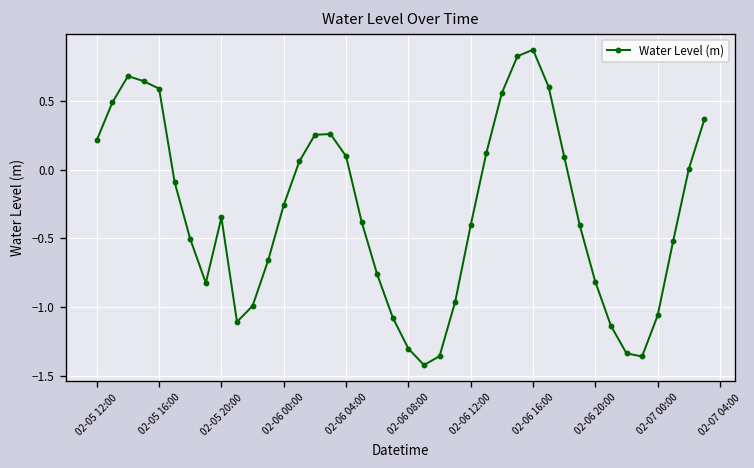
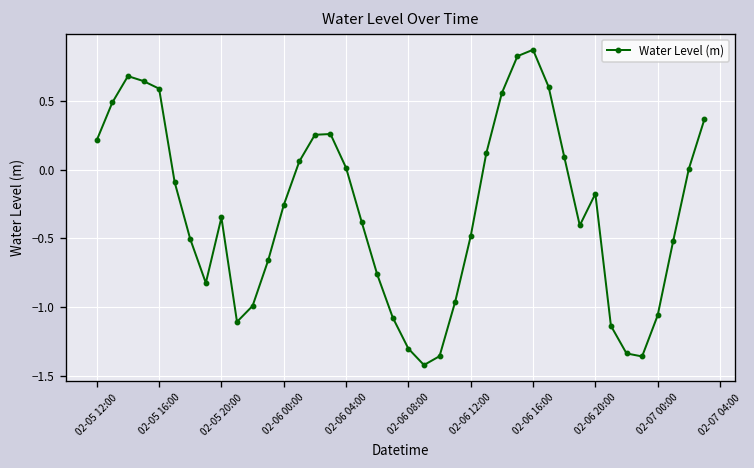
  {
    "02-05 12:00": 0.21,
    "02-05 16:00": 0.59,
    "02-05 20:00": -0.35,
    "02-06 00:00": -0.26,
-   "02-06 04:00": 0.10,
+   "02-06 04:00": 0.01,
    "02-06 08:00": -1.30,
-   "02-06 12:00": -0.40,
+   "02-06 12:00": -0.48,
    "02-06 16:00": 0.87,
-   "02-06 20:00": -0.82,
+   "02-06 20:00": -0.18,
    "02-07 00:00": -1.06
  }
